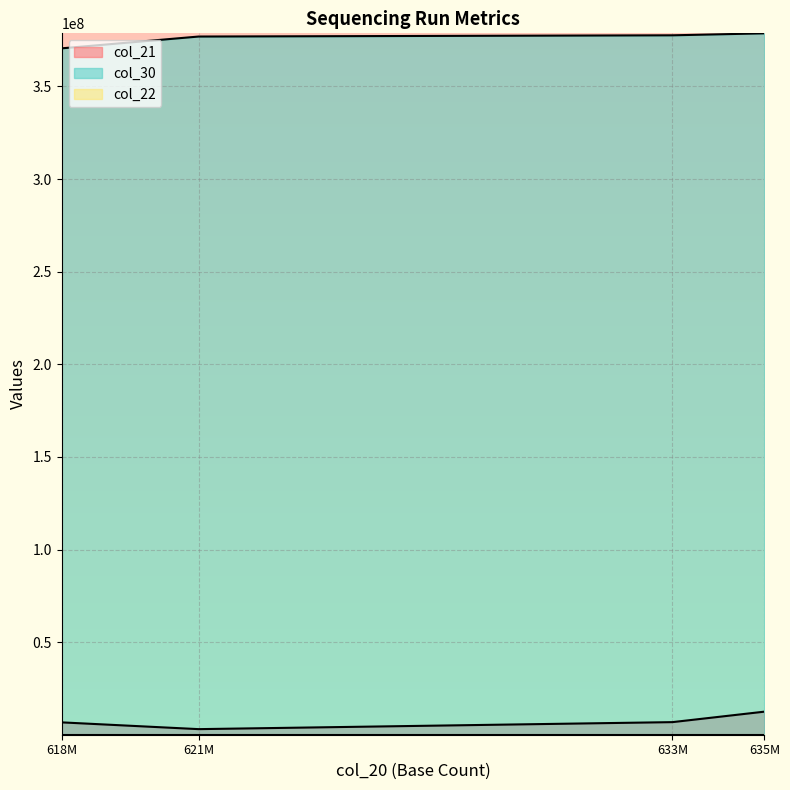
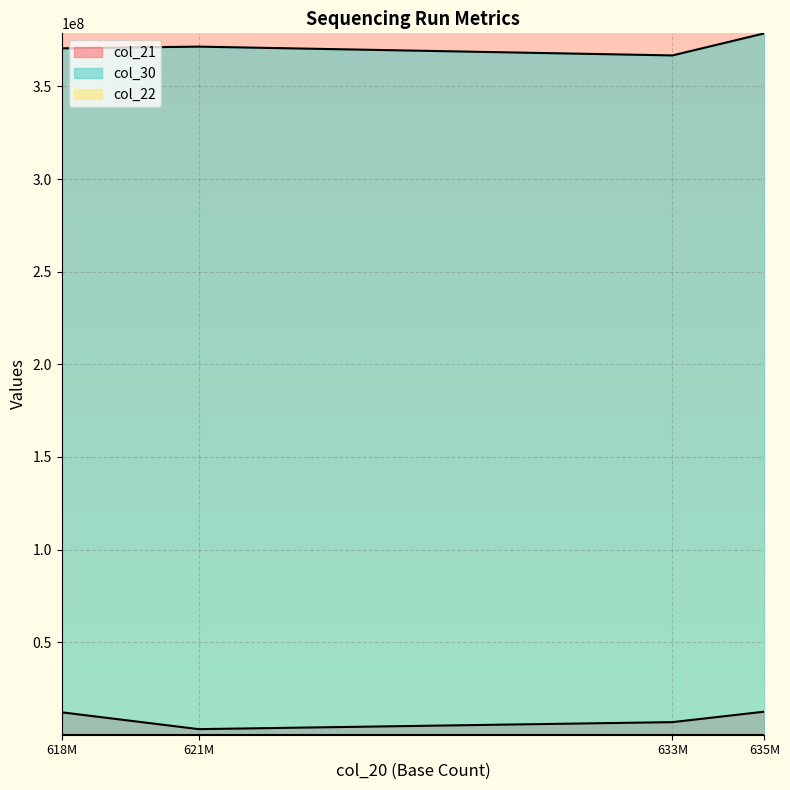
  {
    "col_21": {
-     "618M": 7000000,
+     "618M": 12000000,
      "621M": 3000000,
      "633M": 7000000,
      "635M": 12000000
    },
    "col_30": {
      "618M": 371000000,
-     "621M": 377000000,
-     "633M": 378000000,
+     "621M": 372000000,
+     "633M": 367000000,
      "635M": 379000000
    },
    "col_22": {
      "618M": 0,
      "621M": 0,
      "633M": 0,
      "635M": 0
    }
  }
